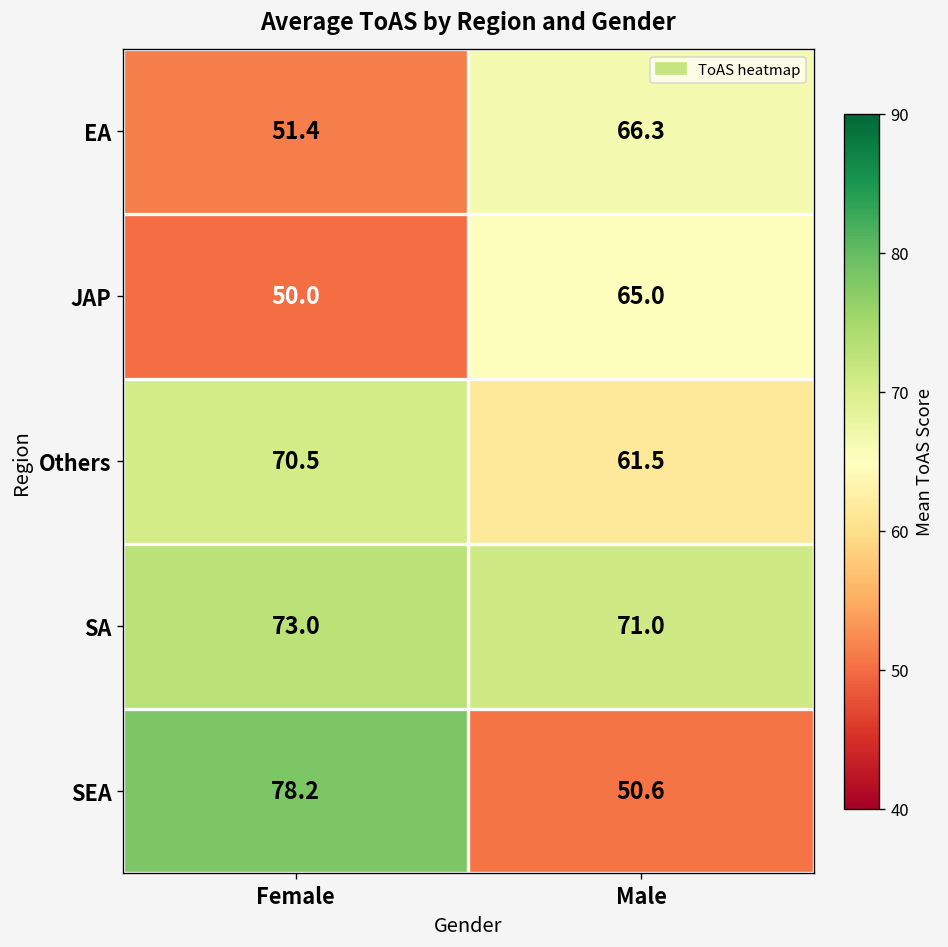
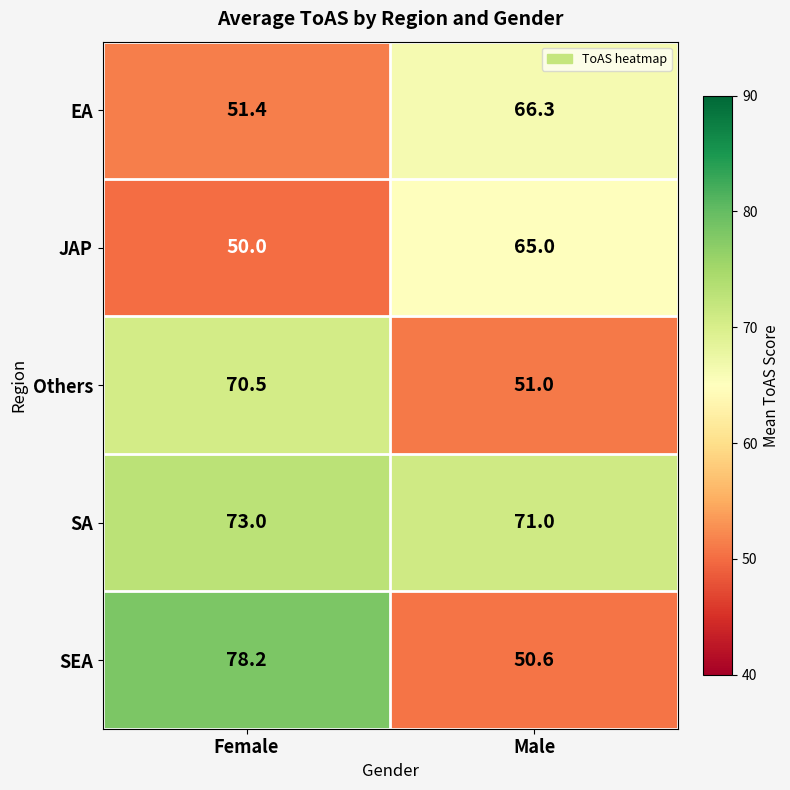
  {
    "EA": {
      "Female": 51.4,
      "Male": 66.3
    },
    "JAP": {
      "Female": 50.0,
      "Male": 65.0
    },
    "Others": {
      "Female": 70.5,
-     "Male": 61.5
+     "Male": 51.0
    },
    "SA": {
      "Female": 73.0,
      "Male": 71.0
    },
    "SEA": {
      "Female": 78.2,
      "Male": 50.6
    }
  }
